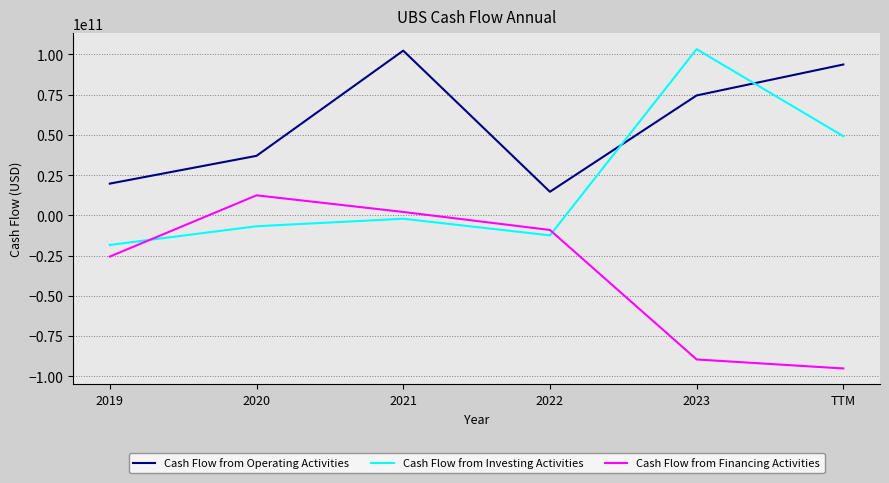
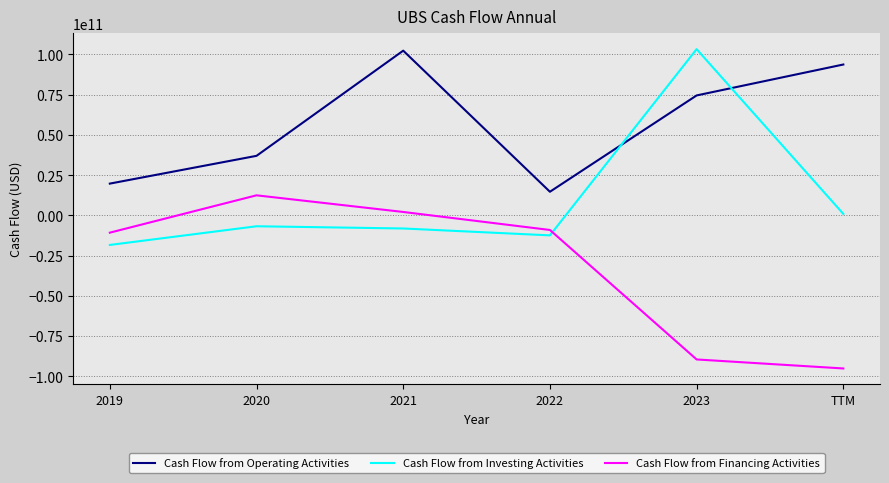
  {
    "Cash Flow from Operating Activities": {
      "2019": 20000000000,
      "2020": 37000000000,
      "2021": 102000000000,
      "2022": 15000000000,
      "2023": 74000000000,
      "TTM": 94000000000
    },
    "Cash Flow from Investing Activities": {
      "2019": -18000000000,
      "2020": -7000000000,
-     "2021": -2000000000,
+     "2021": -8000000000,
      "2022": -12000000000,
      "2023": 103000000000,
-     "TTM": 49000000000
+     "TTM": 1000000000
    },
    "Cash Flow from Financing Activities": {
-     "2019": -26000000000,
+     "2019": -11000000000,
      "2020": 12000000000,
      "2021": 2000000000,
      "2022": -9000000000,
      "2023": -90000000000,
      "TTM": -95000000000
    }
  }
